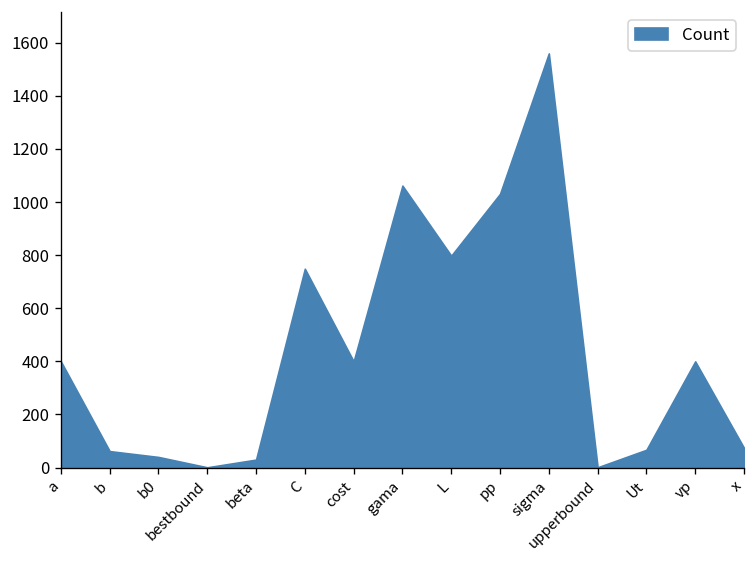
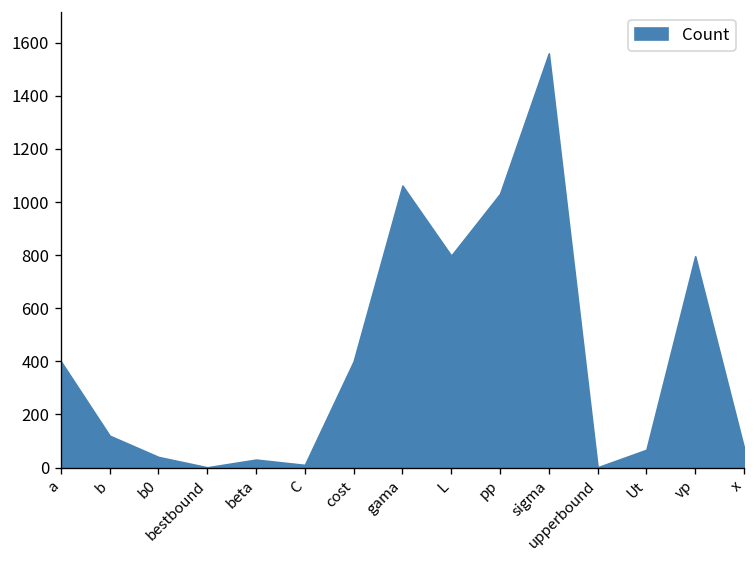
  {
    "a": 400,
-   "b": 60,
+   "b": 120,
    "b0": 40,
    "beta": 30,
-   "C": 750,
+   "C": 10,
    "cost": 400,
    "gama": 1060,
    "L": 800,
    "pp": 1030,
    "sigma": 1560,
    "Ut": 70,
-   "vp": 400,
+   "vp": 800,
    "x": 70
  }
